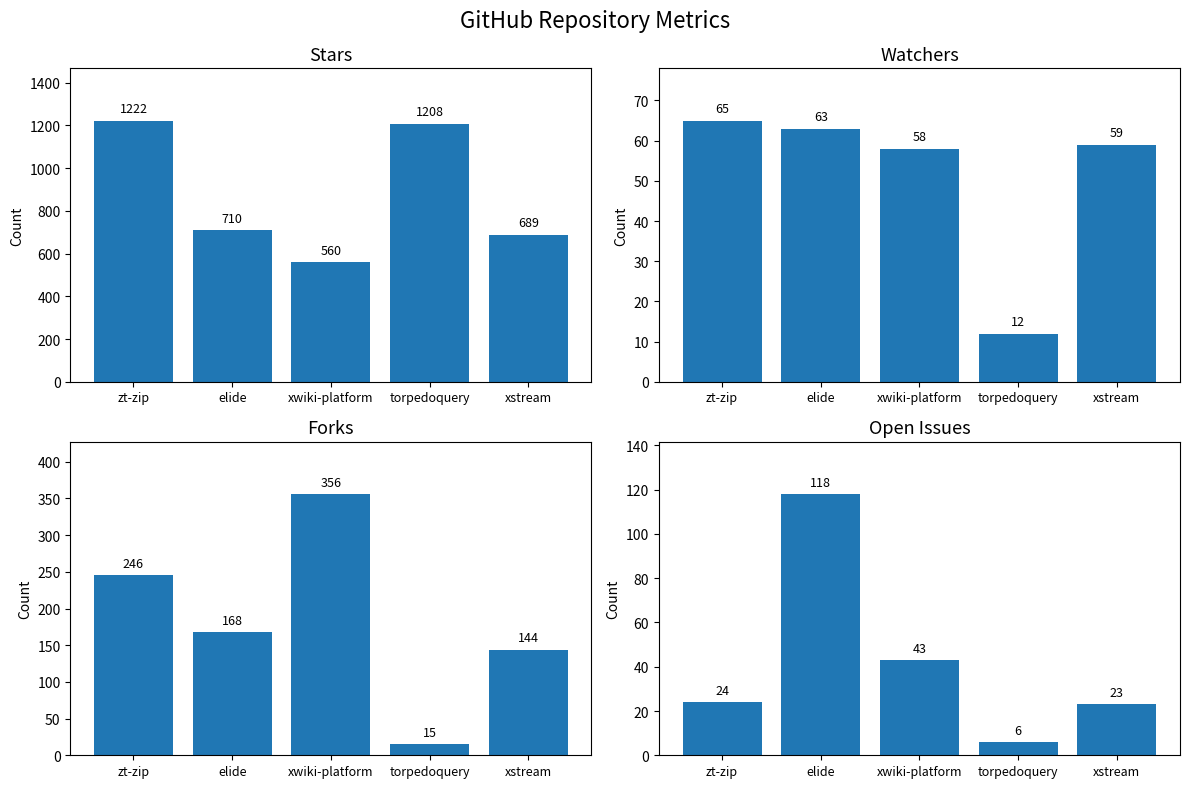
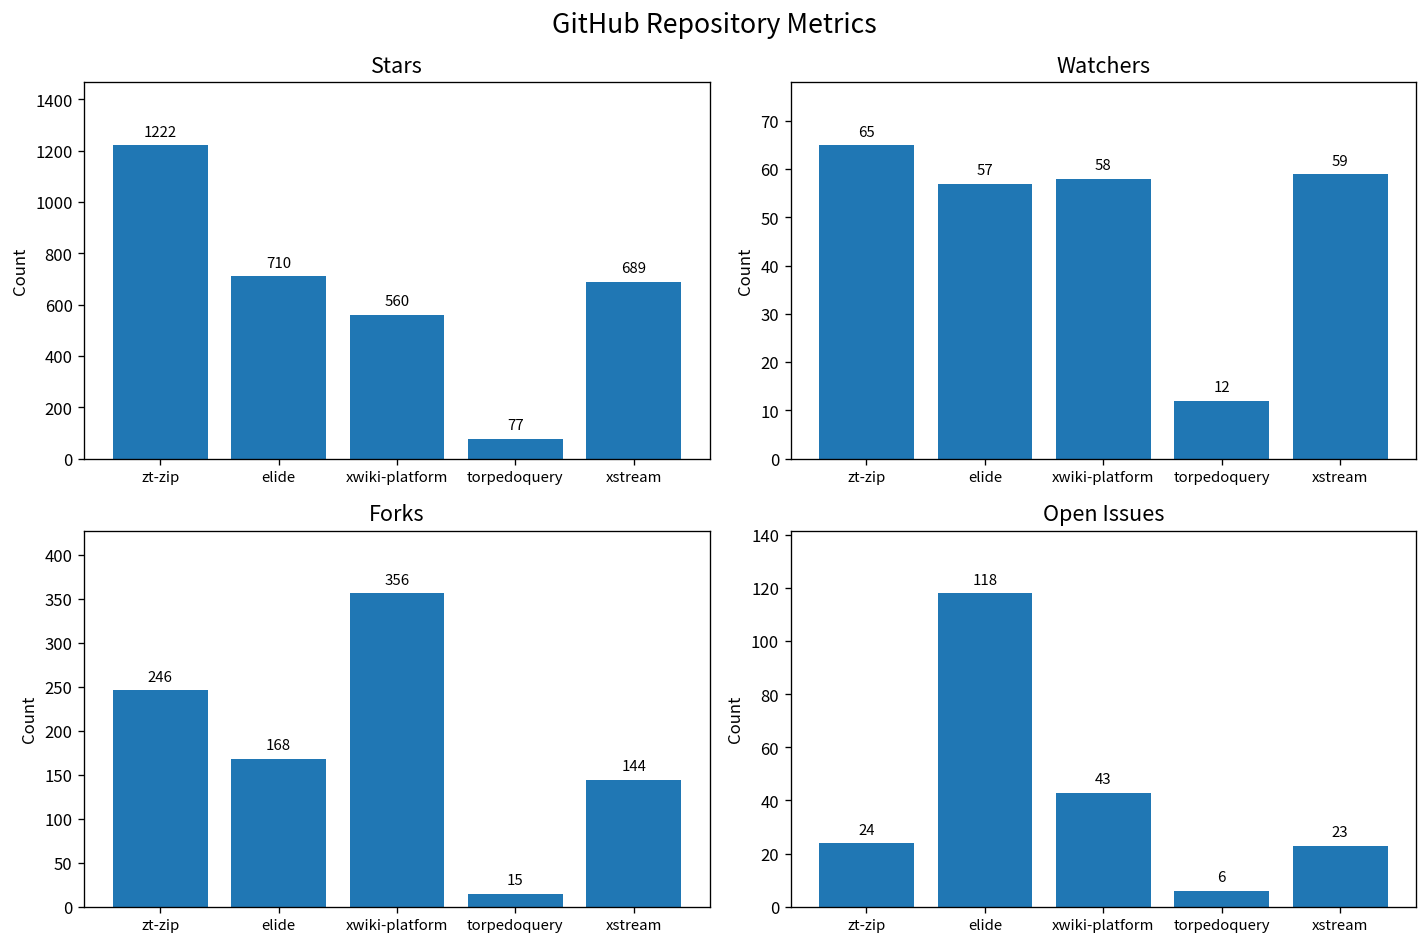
  {
    "Stars": {
      "zt-zip": 1222,
      "elide": 710,
      "xwiki-platform": 560,
-     "torpedoquery": 1208,
+     "torpedoquery": 77,
      "xstream": 689
    },
    "Watchers": {
      "zt-zip": 65,
-     "elide": 63,
+     "elide": 57,
      "xwiki-platform": 58,
      "torpedoquery": 12,
      "xstream": 59
    },
    "Forks": {
      "zt-zip": 246,
      "elide": 168,
      "xwiki-platform": 356,
      "torpedoquery": 15,
      "xstream": 144
    },
    "Open Issues": {
      "zt-zip": 24,
      "elide": 118,
      "xwiki-platform": 43,
      "torpedoquery": 6,
      "xstream": 23
    }
  }
